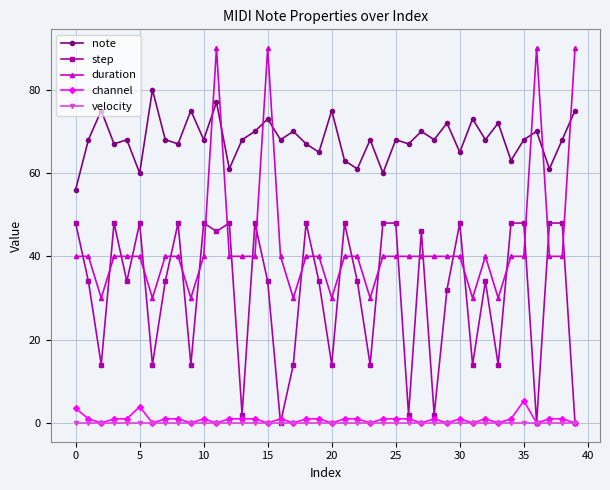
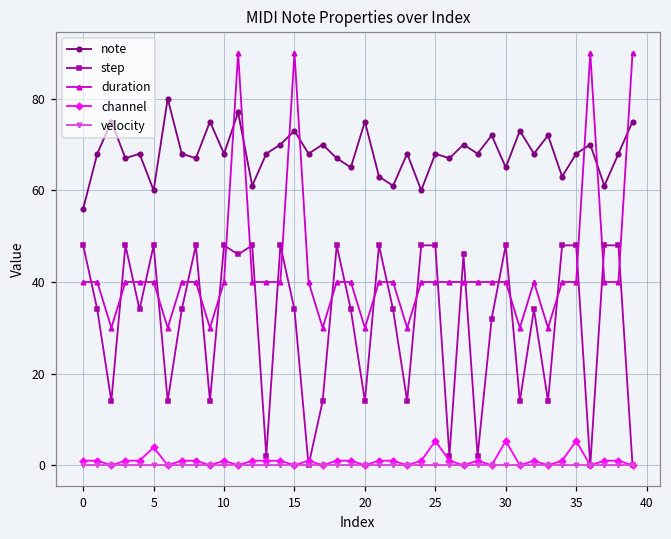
  {
    "channel": {
-     "0": 4,
+     "0": 1,
      "5": 4,
      "10": 1,
-     "25": 1,
-     "30": 1,
+     "25": 5,
+     "30": 5,
      "35": 5
    },
    "velocity": {
      "0": 0,
      "5": 0,
      "10": 0,
      "25": 0,
      "30": 0,
      "35": 0
    }
  }
